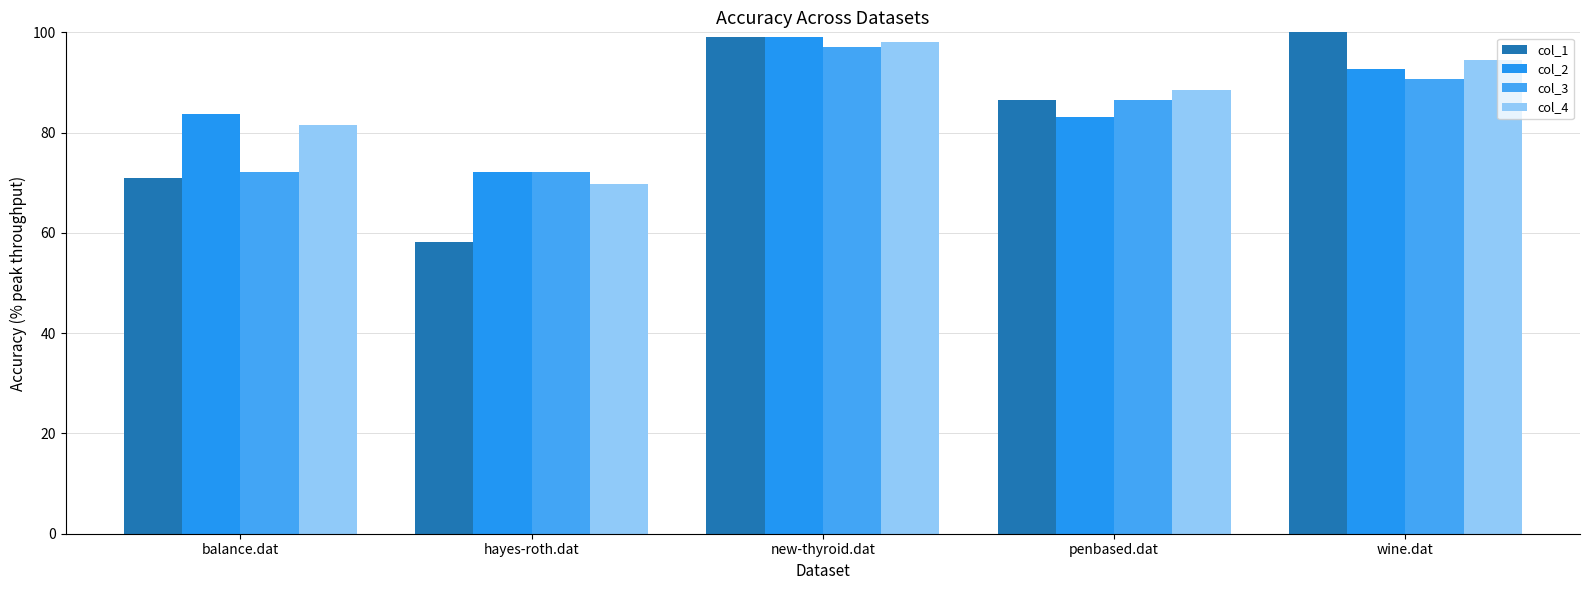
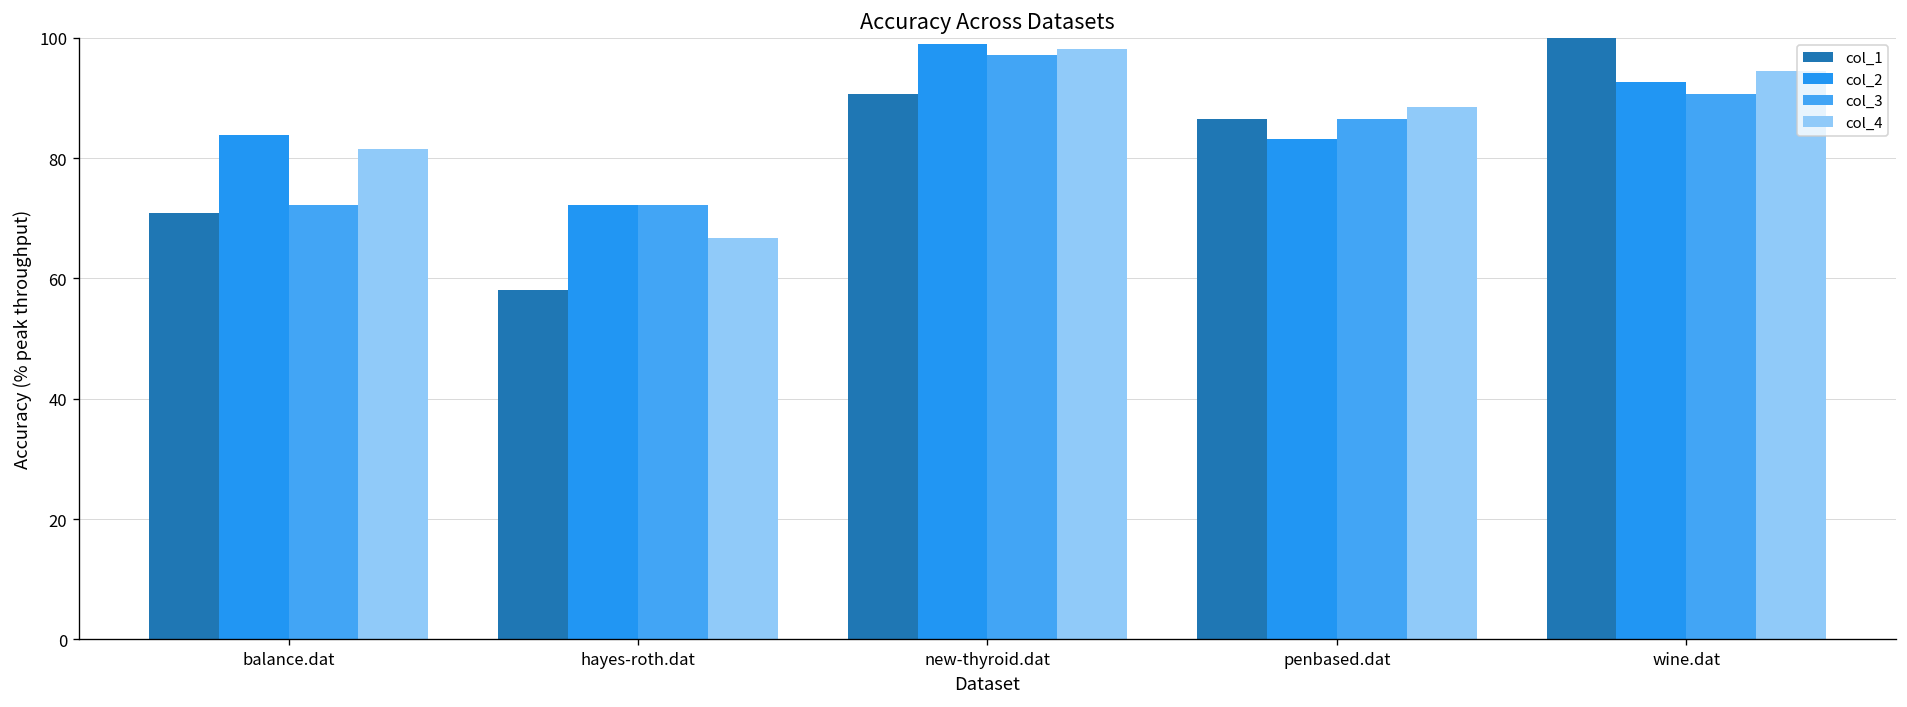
  {
    "col_1": {
      "balance.dat": 71,
      "hayes-roth.dat": 58,
-     "new-thyroid.dat": 99,
+     "new-thyroid.dat": 91,
      "penbased.dat": 87,
      "wine.dat": 100
    },
    "col_4": {
      "balance.dat": 81,
-     "hayes-roth.dat": 70,
+     "hayes-roth.dat": 67,
      "new-thyroid.dat": 98,
      "penbased.dat": 89,
      "wine.dat": 94
    }
  }
